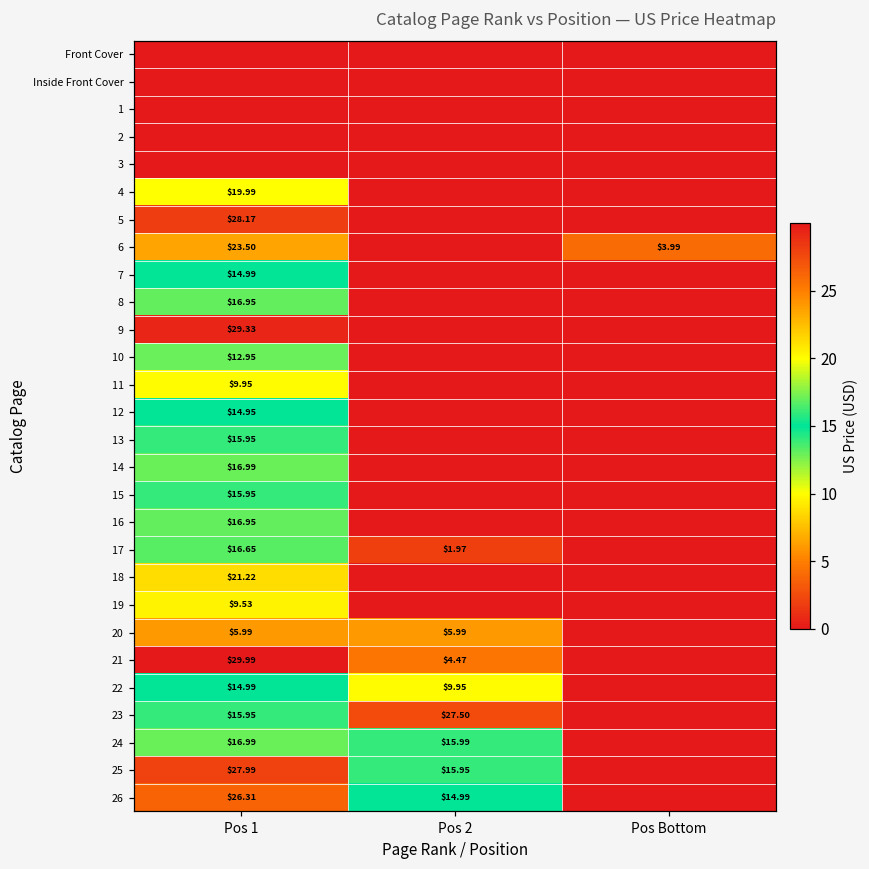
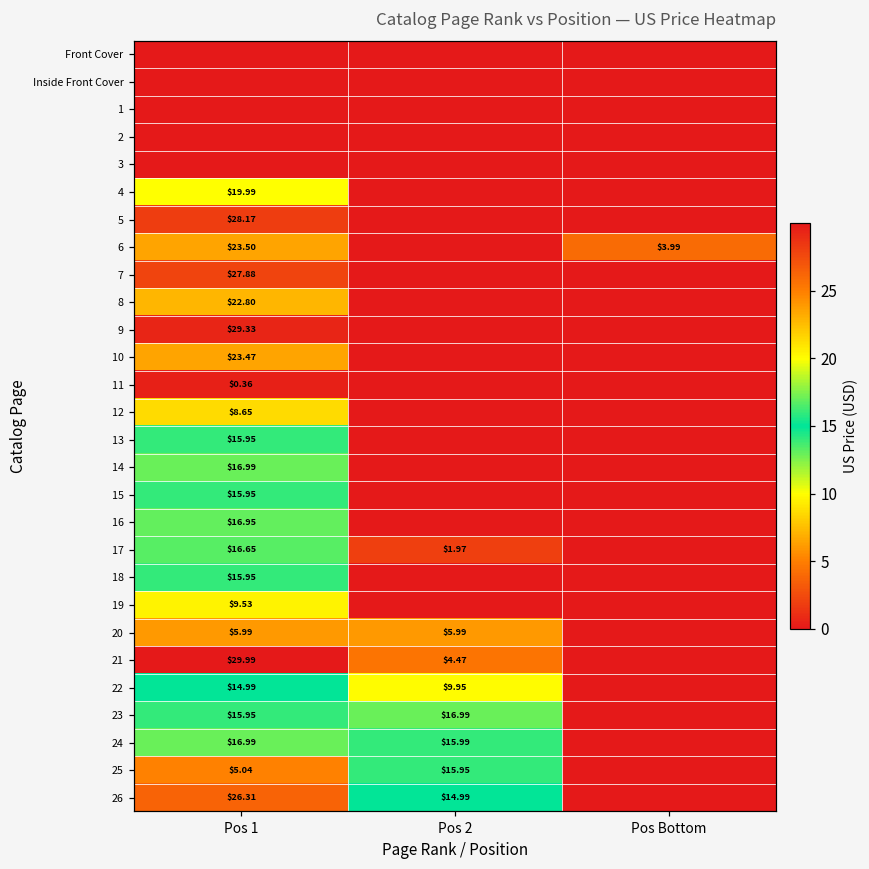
  {
    "4": {
      "Pos 1": "$19.99"
    },
    "5": {
      "Pos 1": "$28.17"
    },
    "6": {
      "Pos 1": "$23.50",
      "Pos Bottom": "$3.99"
    },
    "7": {
-     "Pos 1": "$14.99"
+     "Pos 1": "$27.88"
    },
    "8": {
-     "Pos 1": "$16.95"
+     "Pos 1": "$22.80"
    },
    "9": {
      "Pos 1": "$29.33"
    },
    "10": {
-     "Pos 1": "$12.95"
+     "Pos 1": "$23.47"
    },
    "11": {
-     "Pos 1": "$9.95"
+     "Pos 1": "$0.36"
    },
    "12": {
-     "Pos 1": "$14.95"
+     "Pos 1": "$8.65"
    },
    "13": {
      "Pos 1": "$15.95"
    },
    "14": {
      "Pos 1": "$16.99"
    },
    "15": {
      "Pos 1": "$15.95"
    },
    "16": {
      "Pos 1": "$16.95"
    },
    "17": {
      "Pos 1": "$16.65",
      "Pos 2": "$1.97"
    },
    "18": {
-     "Pos 1": "$21.22"
+     "Pos 1": "$15.95"
    },
    "19": {
      "Pos 1": "$9.53"
    },
    "20": {
      "Pos 1": "$5.99",
      "Pos 2": "$5.99"
    },
    "21": {
      "Pos 1": "$29.99",
      "Pos 2": "$4.47"
    },
    "22": {
      "Pos 1": "$14.99",
      "Pos 2": "$9.95"
    },
    "23": {
      "Pos 1": "$15.95",
-     "Pos 2": "$27.50"
+     "Pos 2": "$16.99"
    },
    "24": {
      "Pos 1": "$16.99",
      "Pos 2": "$15.99"
    },
    "25": {
-     "Pos 1": "$27.99",
+     "Pos 1": "$5.04",
      "Pos 2": "$15.95"
    },
    "26": {
      "Pos 1": "$26.31",
      "Pos 2": "$14.99"
    }
  }
